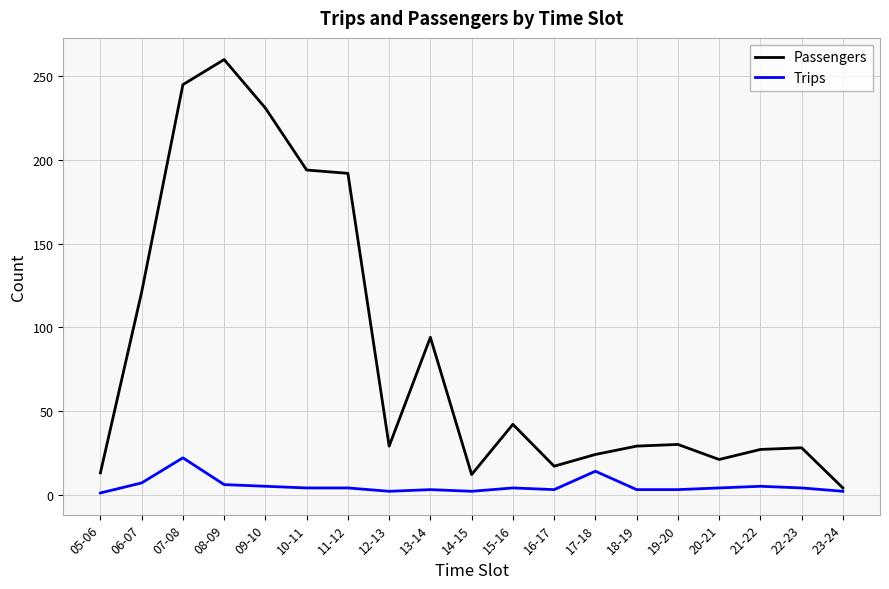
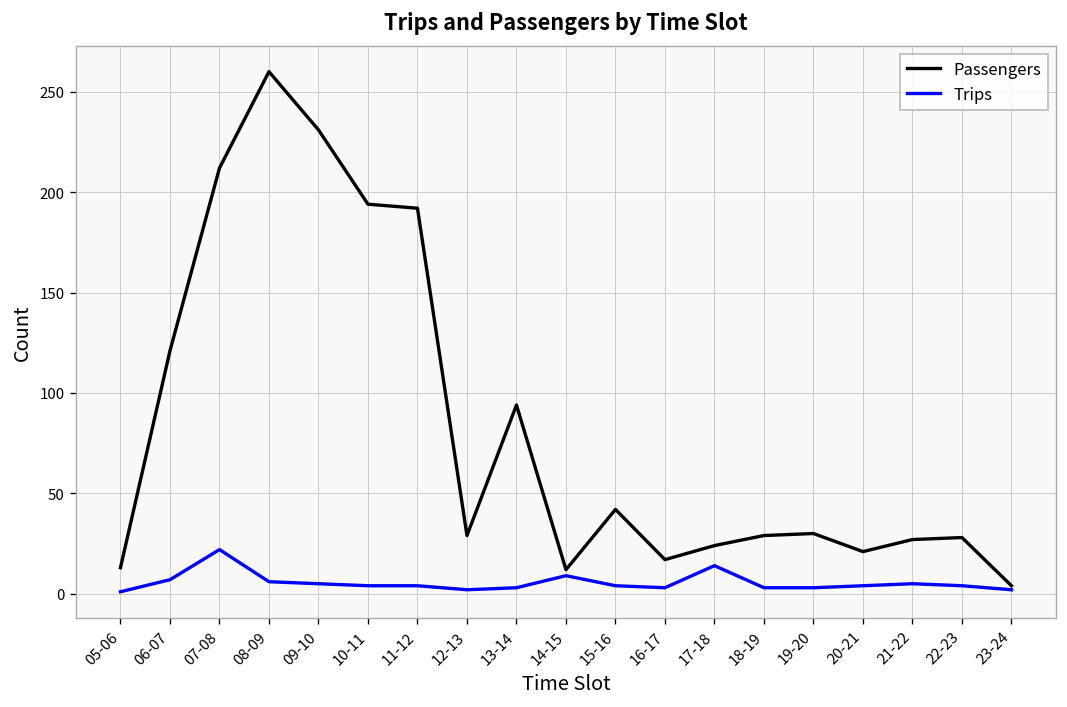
  {
    "Passengers": {
      "05-06": 13,
      "06-07": 121,
-     "07-08": 245,
+     "07-08": 212,
      "08-09": 260,
      "09-10": 231,
      "10-11": 194,
      "11-12": 192,
      "12-13": 29,
      "13-14": 94,
      "14-15": 12,
      "15-16": 42,
      "16-17": 17,
      "17-18": 24,
      "18-19": 29,
      "19-20": 30,
      "20-21": 21,
      "21-22": 27,
      "22-23": 28,
      "23-24": 4
    },
    "Trips": {
      "05-06": 1,
      "06-07": 7,
      "07-08": 22,
      "08-09": 6,
      "09-10": 5,
      "10-11": 4,
      "11-12": 4,
      "12-13": 2,
      "13-14": 3,
-     "14-15": 2,
+     "14-15": 9,
      "15-16": 4,
      "16-17": 3,
      "17-18": 14,
      "18-19": 3,
      "19-20": 3,
      "20-21": 4,
      "21-22": 5,
      "22-23": 4,
      "23-24": 2
    }
  }
